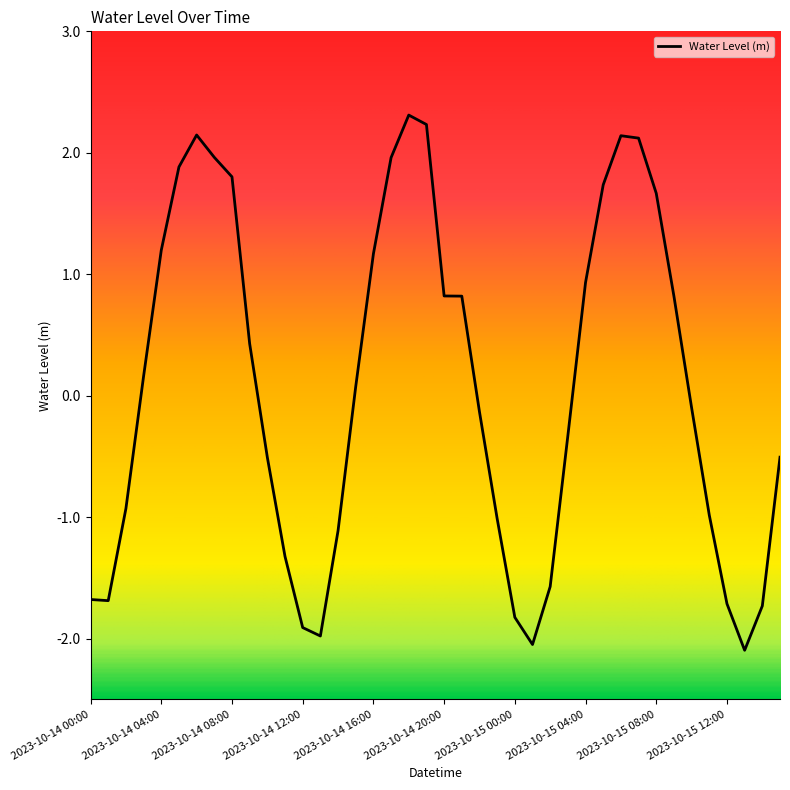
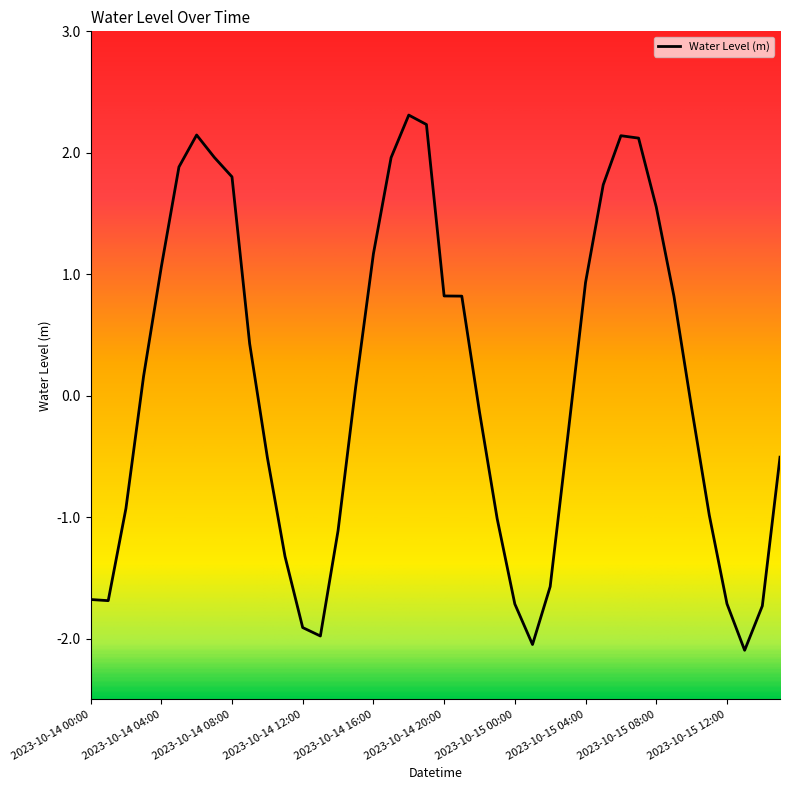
  {
    "2023-10-14 00:00": -1.68,
-   "2023-10-14 04:00": 1.20,
+   "2023-10-14 04:00": 1.06,
    "2023-10-14 08:00": 1.80,
    "2023-10-14 12:00": -1.91,
    "2023-10-14 16:00": 1.17,
    "2023-10-14 20:00": 0.82,
-   "2023-10-15 00:00": -1.82,
+   "2023-10-15 00:00": -1.71,
    "2023-10-15 04:00": 0.93,
-   "2023-10-15 08:00": 1.67,
+   "2023-10-15 08:00": 1.55,
    "2023-10-15 12:00": -1.71
  }
